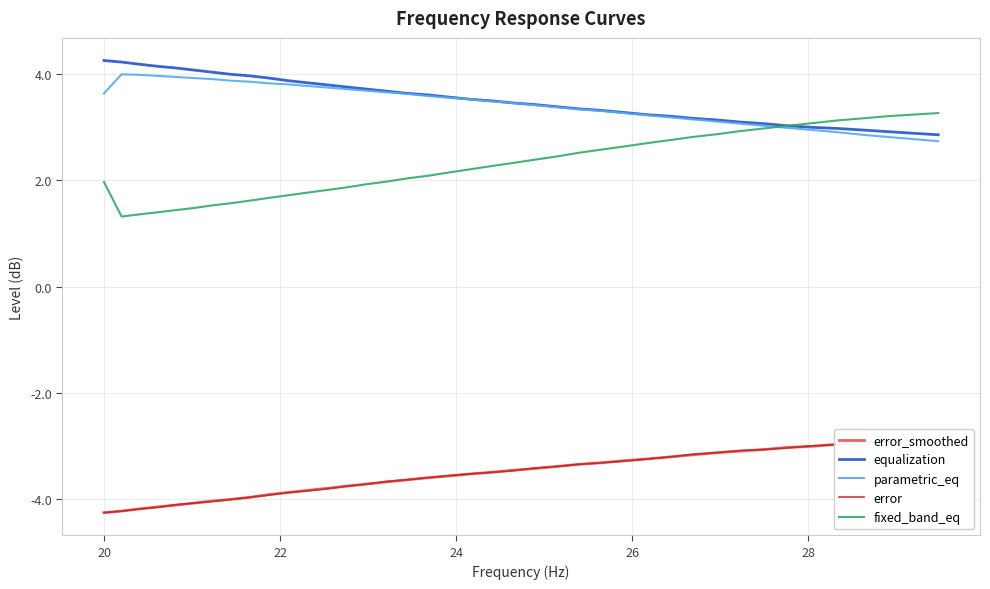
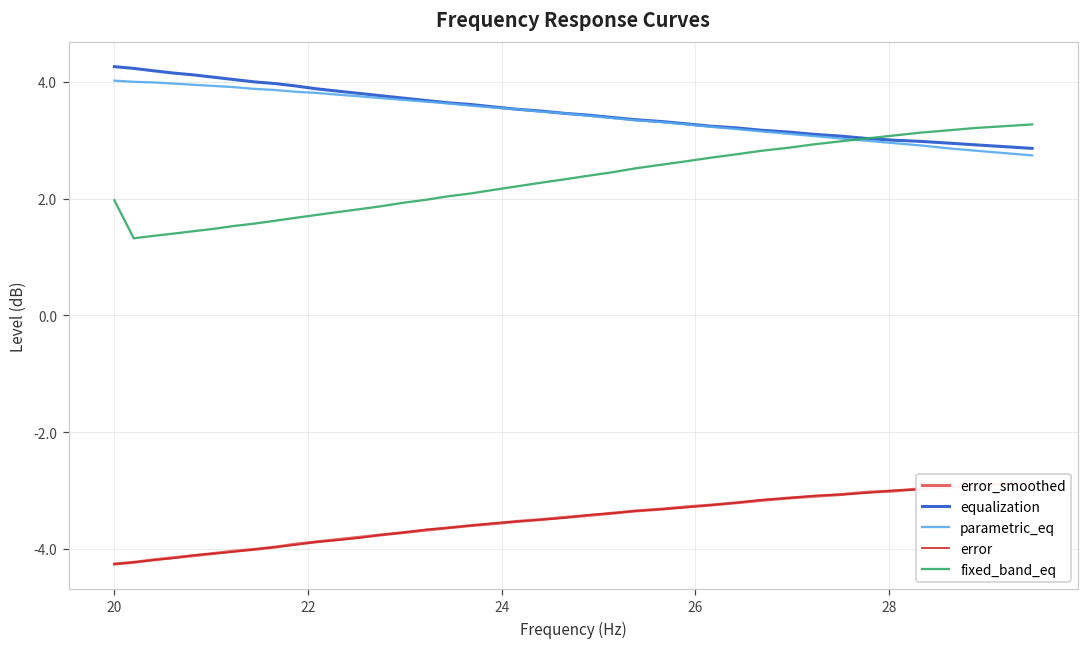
  {
    "equalization": {
      "20": 4.3
    },
    "parametric_eq": {
-     "20": 3.6
+     "20": 4.0
    },
    "fixed_band_eq": {
      "20": 2.0
    }
  }
